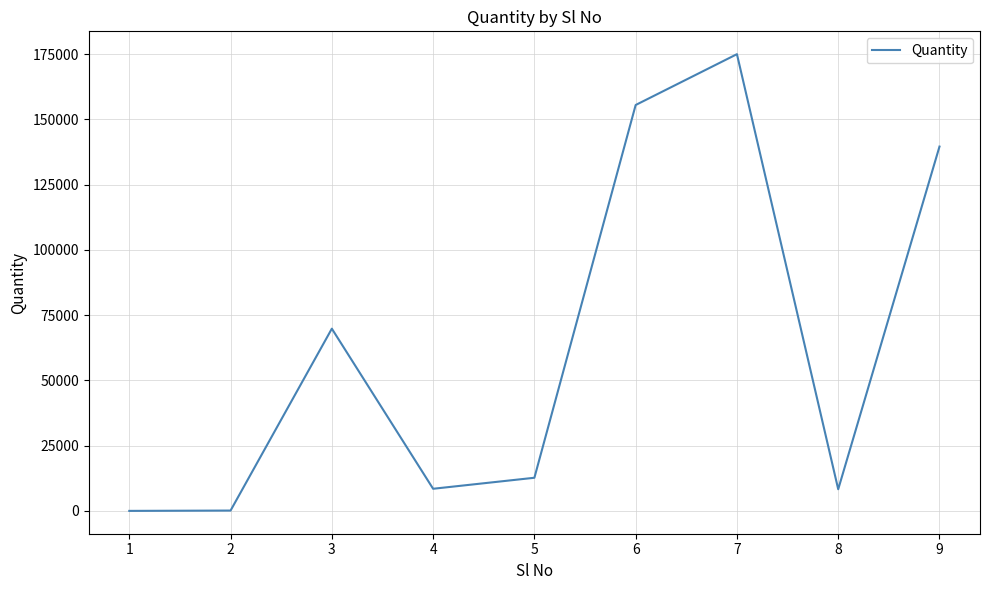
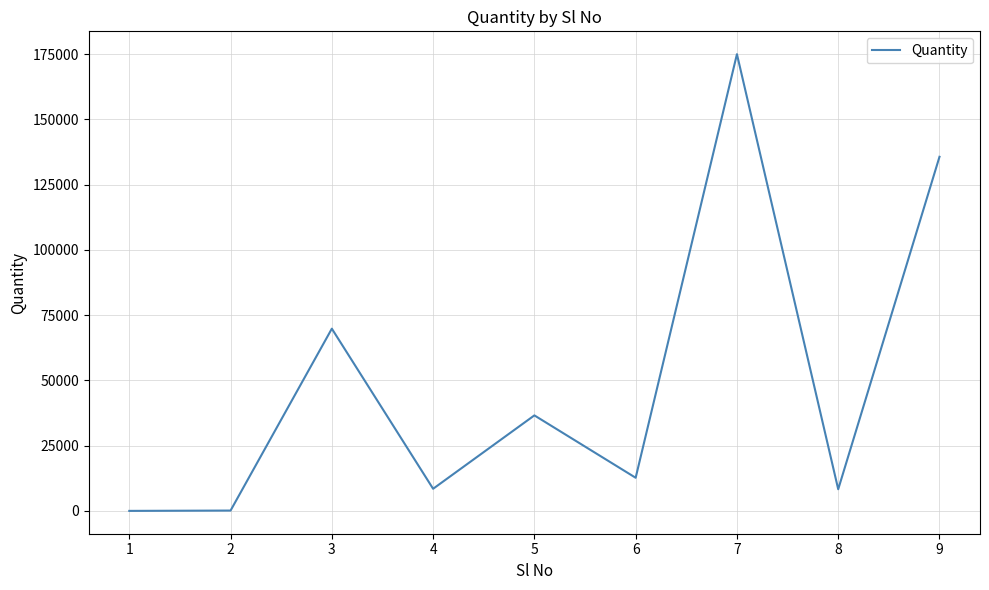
  {
    "1": 0,
    "2": 0,
    "3": 70000,
    "4": 8000,
-   "5": 13000,
-   "6": 156000,
+   "5": 37000,
+   "6": 13000,
    "7": 175000,
    "8": 8000,
-   "9": 140000
+   "9": 136000
  }
